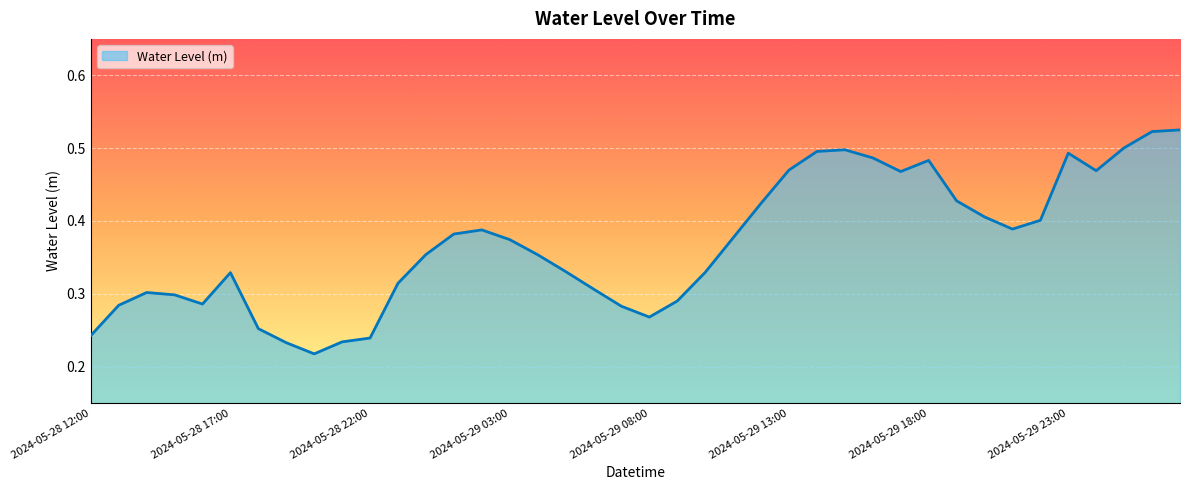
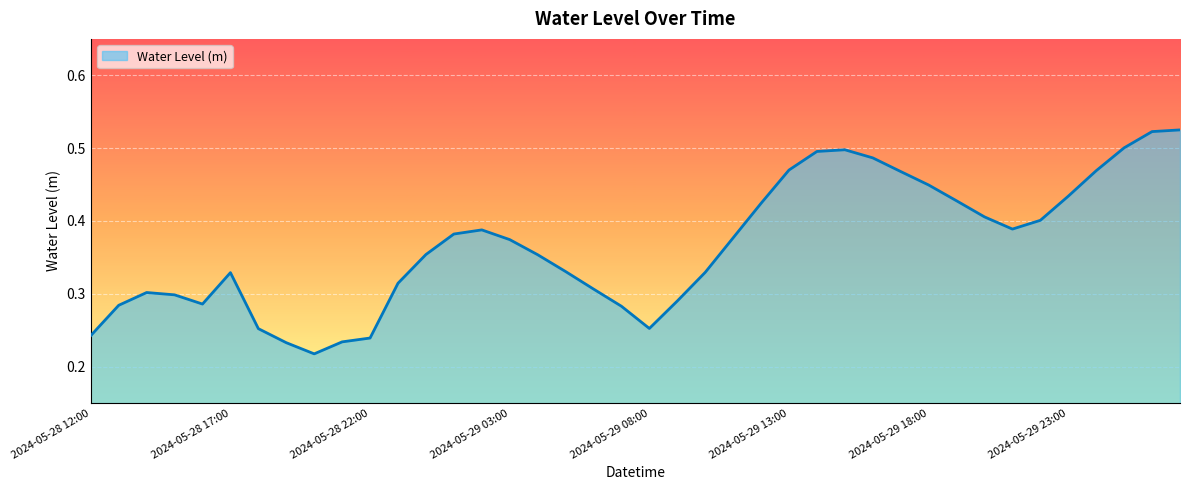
  {
    "2024-05-28 12:00": 0.24,
    "2024-05-28 17:00": 0.33,
    "2024-05-28 22:00": 0.24,
    "2024-05-29 03:00": 0.37,
-   "2024-05-29 08:00": 0.27,
+   "2024-05-29 08:00": 0.25,
    "2024-05-29 13:00": 0.47,
-   "2024-05-29 18:00": 0.48,
-   "2024-05-29 23:00": 0.49
+   "2024-05-29 18:00": 0.45,
+   "2024-05-29 23:00": 0.43
  }
